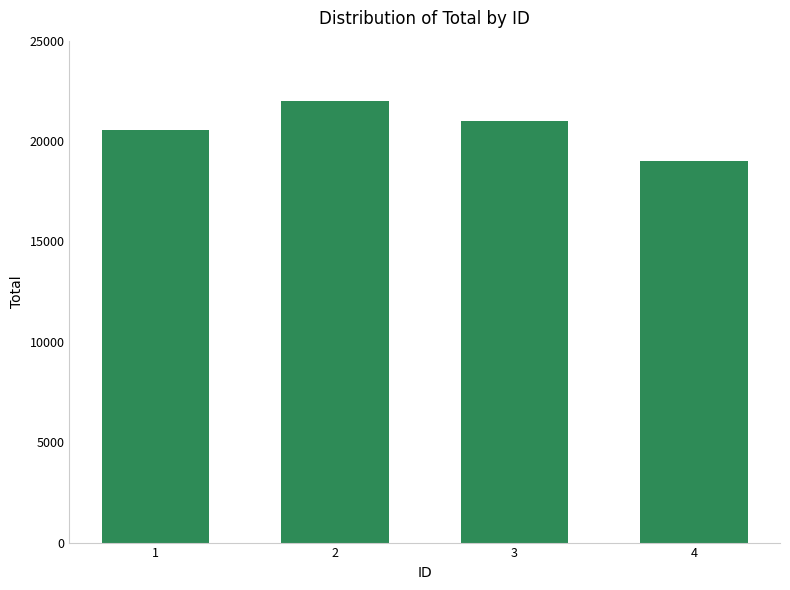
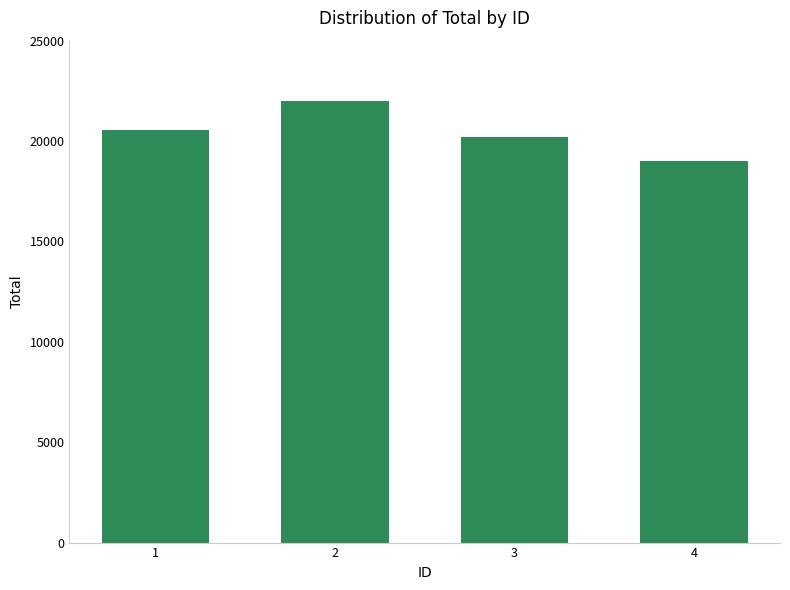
  {
    "1": 20500,
    "2": 22000,
-   "3": 21000,
+   "3": 20200,
    "4": 19000
  }
